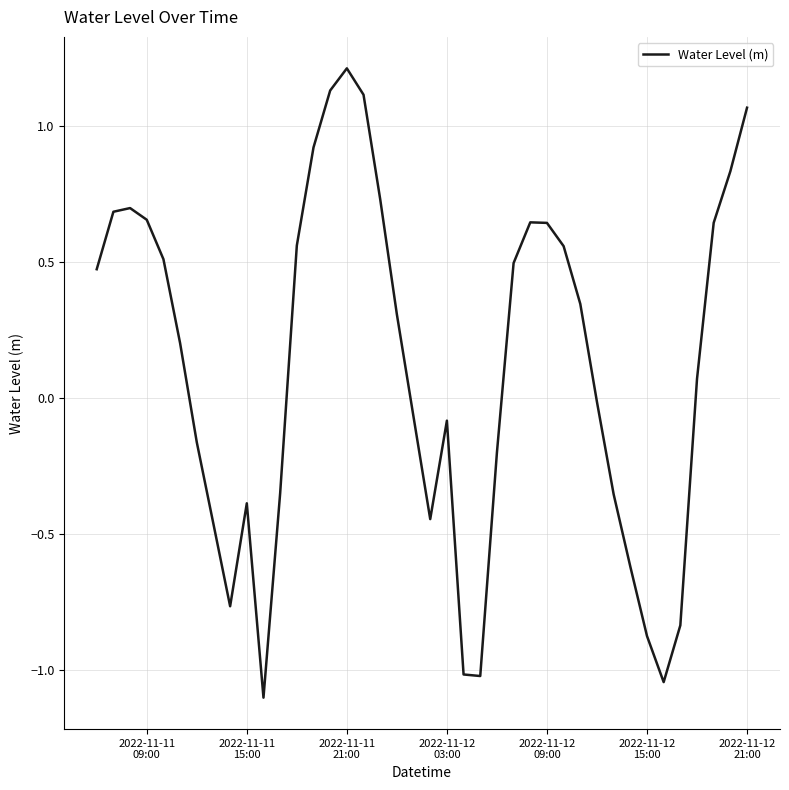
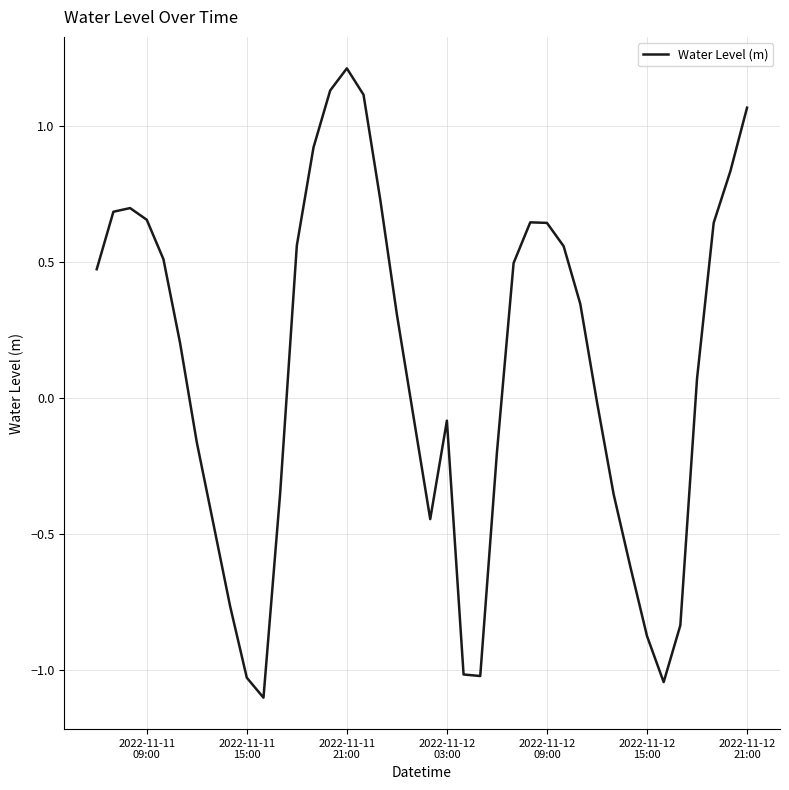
  {
    "2022-11-11 09:00": 0.66,
-   "2022-11-11 15:00": -0.39,
+   "2022-11-11 15:00": -1.03,
    "2022-11-11 21:00": 1.21,
    "2022-11-12 03:00": -0.08,
    "2022-11-12 09:00": 0.64,
    "2022-11-12 15:00": -0.87,
    "2022-11-12 21:00": 1.07
  }
